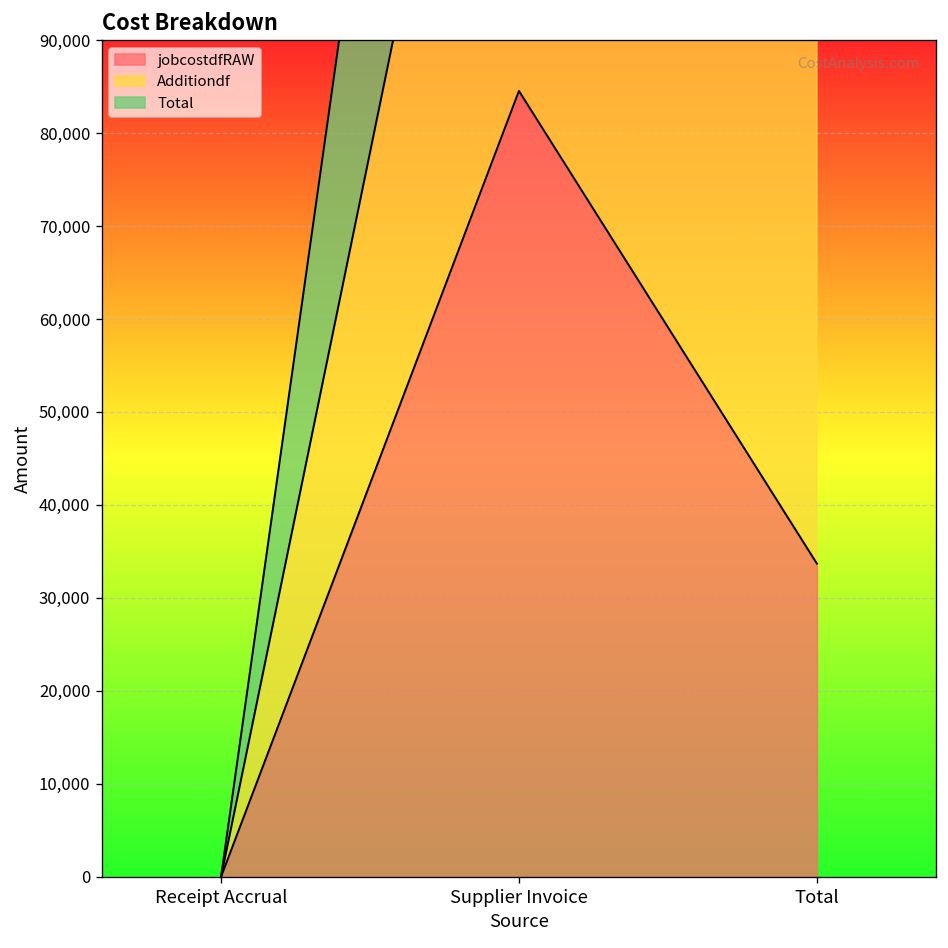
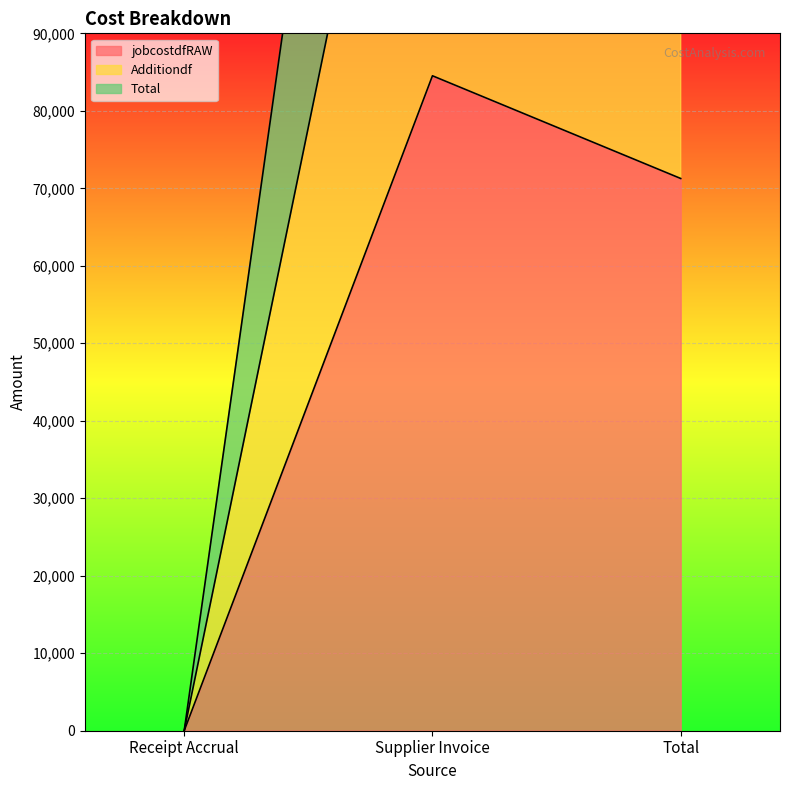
  {
    "jobcostdfRAW": {
      "Supplier Invoice": "85,000",
-     "Total": "34,000"
+     "Total": "71,000"
    }
  }
